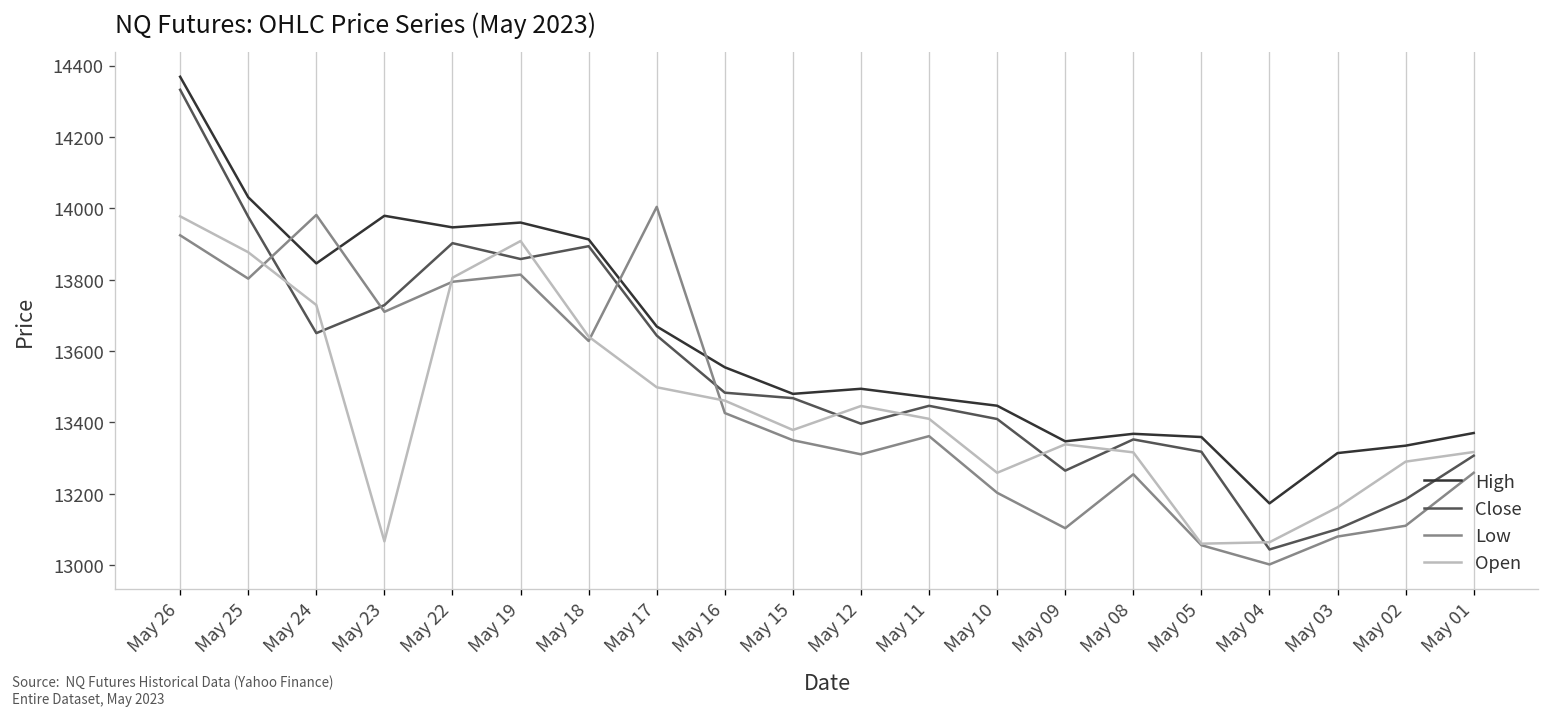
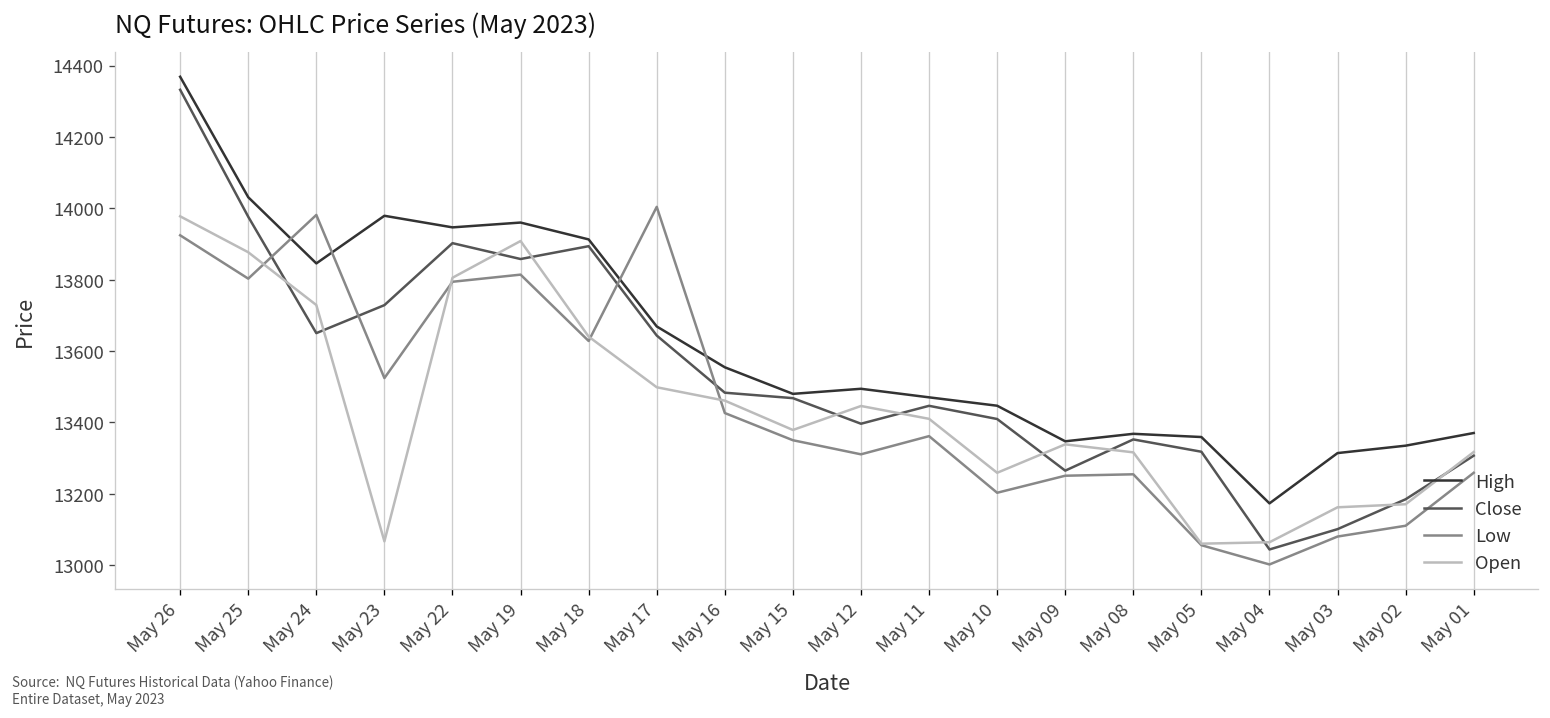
  {
    "Low": {
      "May 26": 13920,
      "May 25": 13800,
      "May 24": 13980,
-     "May 23": 13710,
+     "May 23": 13520,
      "May 22": 13790,
      "May 19": 13810,
      "May 18": 13630,
      "May 17": 14000,
      "May 16": 13430,
      "May 15": 13350,
      "May 12": 13310,
      "May 11": 13360,
      "May 10": 13200,
-     "May 09": 13100,
+     "May 09": 13250,
      "May 08": 13250,
      "May 04": 13000,
      "May 03": 13080,
      "May 02": 13110,
      "May 01": 13260
    },
    "Open": {
      "May 26": 13980,
      "May 25": 13880,
      "May 24": 13730,
      "May 23": 13070,
      "May 22": 13810,
      "May 19": 13910,
      "May 18": 13640,
      "May 17": 13500,
      "May 16": 13460,
      "May 15": 13380,
      "May 12": 13450,
      "May 11": 13410,
      "May 10": 13260,
      "May 08": 13320,
      "May 04": 13060,
      "May 03": 13160,
-     "May 02": 13290,
+     "May 02": 13170,
      "May 01": 13320
    }
  }
